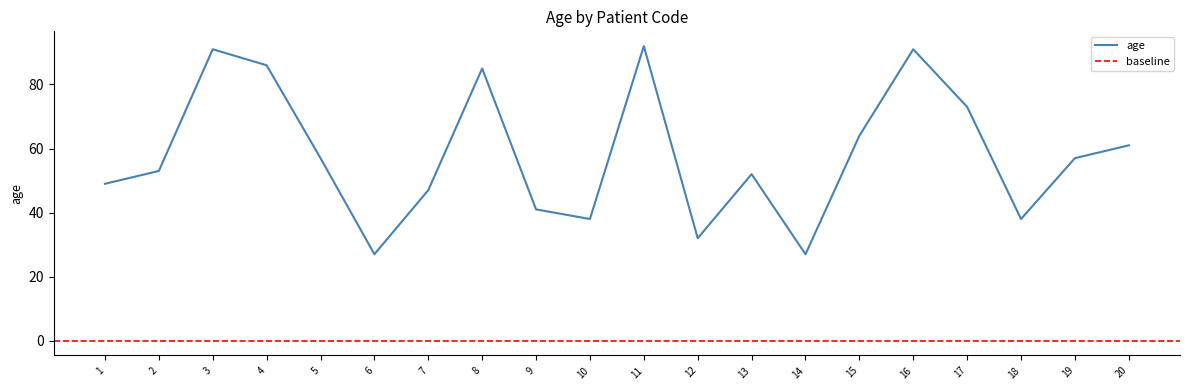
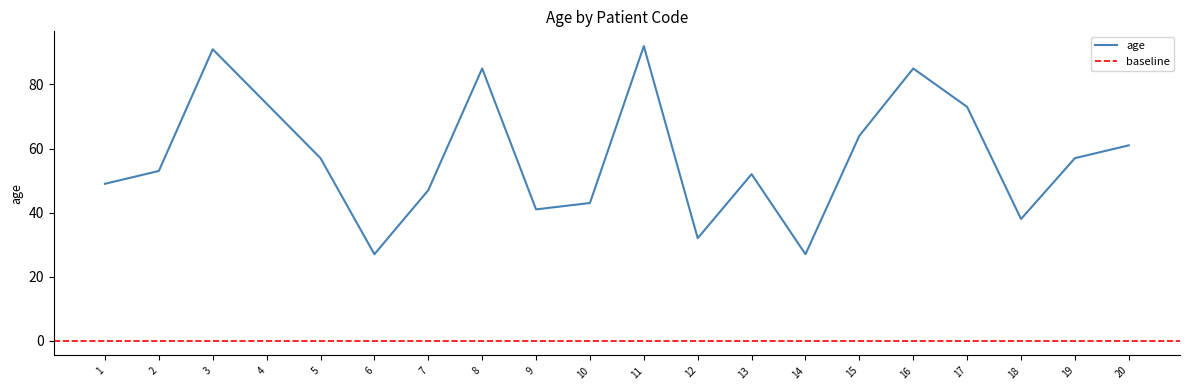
  {
    "1": 49,
    "2": 53,
    "3": 91,
-   "4": 86,
+   "4": 74,
    "5": 57,
    "6": 27,
    "7": 47,
    "8": 85,
    "9": 41,
-   "10": 38,
+   "10": 43,
    "11": 92,
    "12": 32,
    "13": 52,
    "14": 27,
    "15": 64,
-   "16": 91,
+   "16": 85,
    "17": 73,
    "18": 38,
    "19": 57,
    "20": 61
  }
